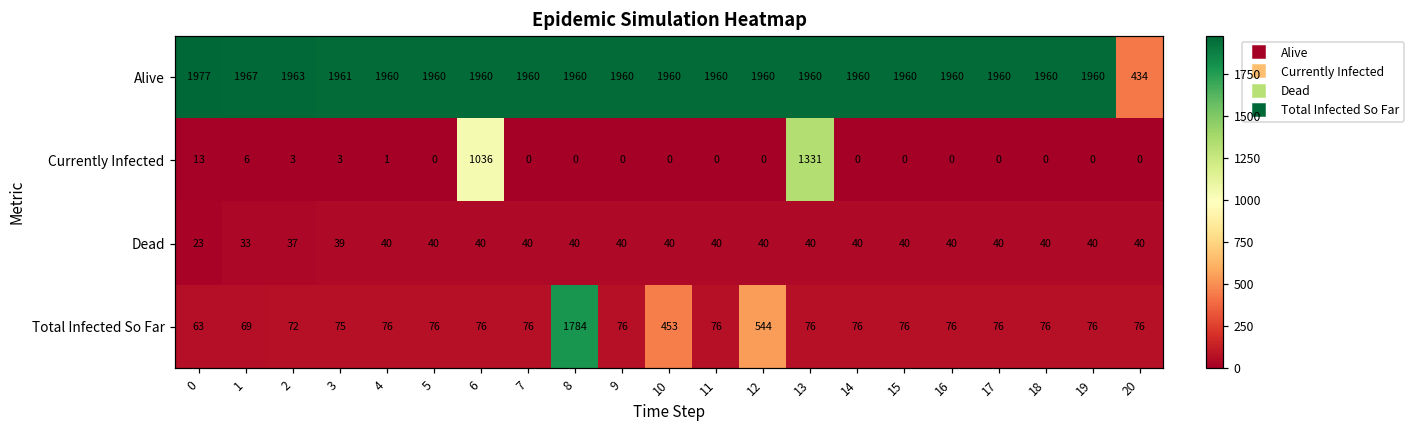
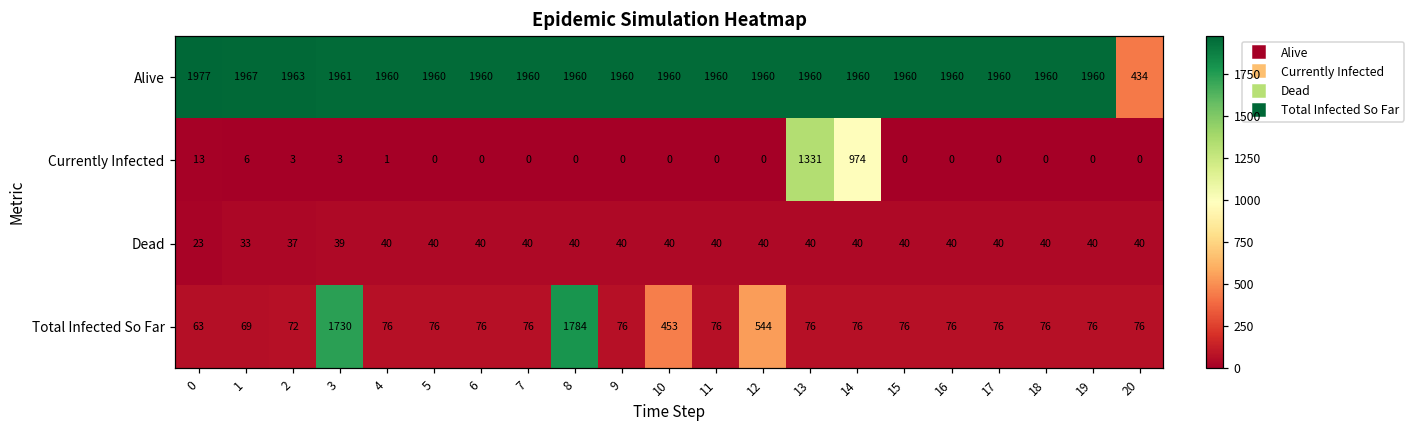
  {
    "Alive": {
      "0": 1977,
      "1": 1967,
      "2": 1963,
      "3": 1961,
      "4": 1960,
      "5": 1960,
      "6": 1960,
      "7": 1960,
      "8": 1960,
      "9": 1960,
      "10": 1960,
      "11": 1960,
      "12": 1960,
      "13": 1960,
      "14": 1960,
      "15": 1960,
      "16": 1960,
      "17": 1960,
      "18": 1960,
      "19": 1960,
      "20": 434
    },
    "Currently Infected": {
      "0": 13,
      "1": 6,
      "2": 3,
      "3": 3,
      "4": 1,
      "5": 0,
-     "6": 1036,
+     "6": 0,
      "7": 0,
      "8": 0,
      "9": 0,
      "10": 0,
      "11": 0,
      "12": 0,
      "13": 1331,
-     "14": 0,
+     "14": 974,
      "15": 0,
      "16": 0,
      "17": 0,
      "18": 0,
      "19": 0,
      "20": 0
    },
    "Dead": {
      "0": 23,
      "1": 33,
      "2": 37,
      "3": 39,
      "4": 40,
      "5": 40,
      "6": 40,
      "7": 40,
      "8": 40,
      "9": 40,
      "10": 40,
      "11": 40,
      "12": 40,
      "13": 40,
      "14": 40,
      "15": 40,
      "16": 40,
      "17": 40,
      "18": 40,
      "19": 40,
      "20": 40
    },
    "Total Infected So Far": {
      "0": 63,
      "1": 69,
      "2": 72,
-     "3": 75,
+     "3": 1730,
      "4": 76,
      "5": 76,
      "6": 76,
      "7": 76,
      "8": 1784,
      "9": 76,
      "10": 453,
      "11": 76,
      "12": 544,
      "13": 76,
      "14": 76,
      "15": 76,
      "16": 76,
      "17": 76,
      "18": 76,
      "19": 76,
      "20": 76
    }
  }
